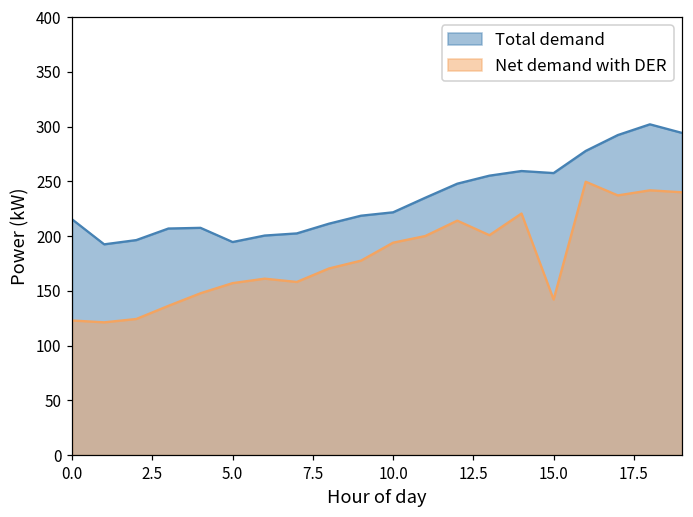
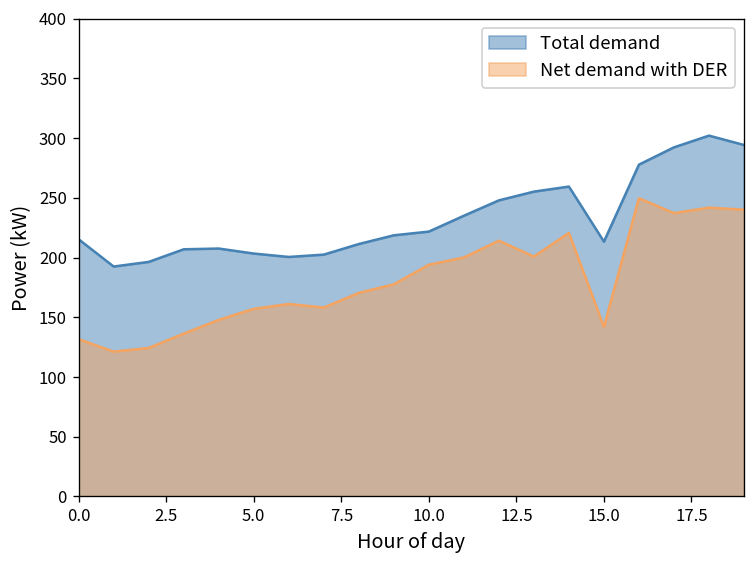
  {
    "Total demand": {
      "0.0": 220,
-     "5.0": 190,
+     "5.0": 200,
      "10.0": 220,
-     "15.0": 260
+     "15.0": 210
    },
    "Net demand with DER": {
-     "0.0": 120,
+     "0.0": 130,
      "5.0": 160,
      "10.0": 190,
      "15.0": 140
    }
  }
